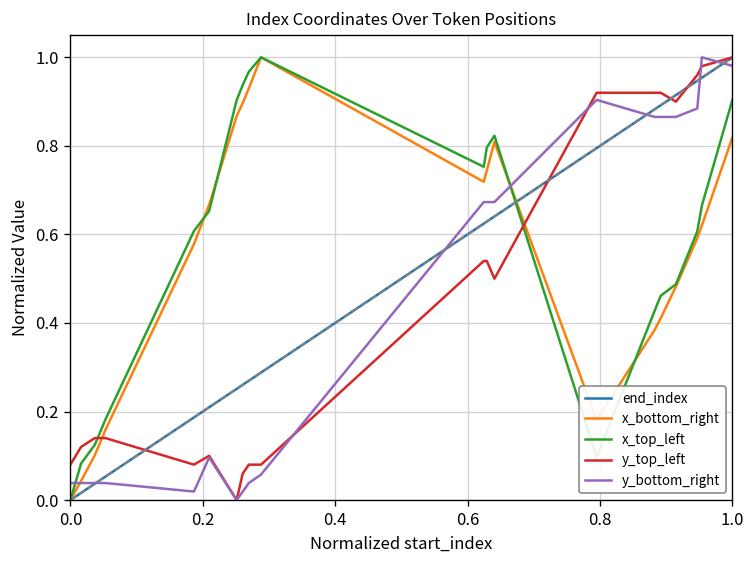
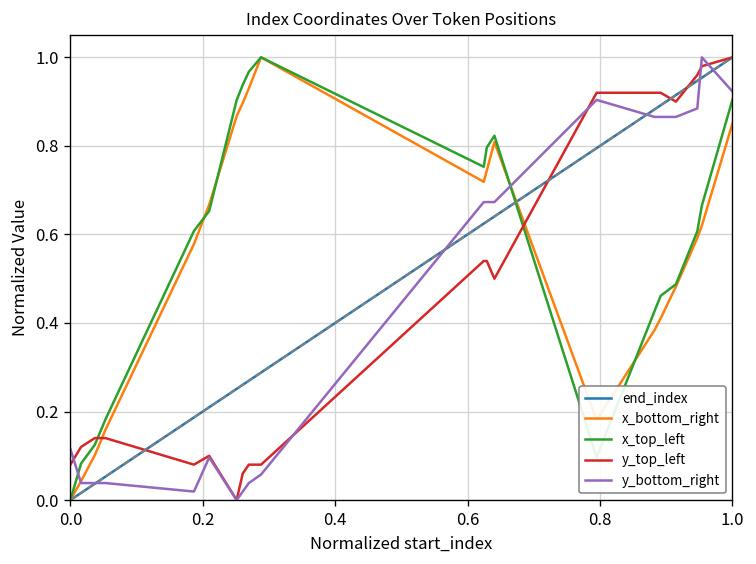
  {
    "x_bottom_right": {
-     "1.0": 0.82
+     "1.0": 0.85
    },
    "x_top_left": {
      "1.0": 0.90
    },
    "y_top_left": {
      "0.0": 0.08
    },
    "y_bottom_right": {
-     "0.0": 0.04,
-     "1.0": 0.98
+     "0.0": 0.12,
+     "1.0": 0.92
    }
  }
